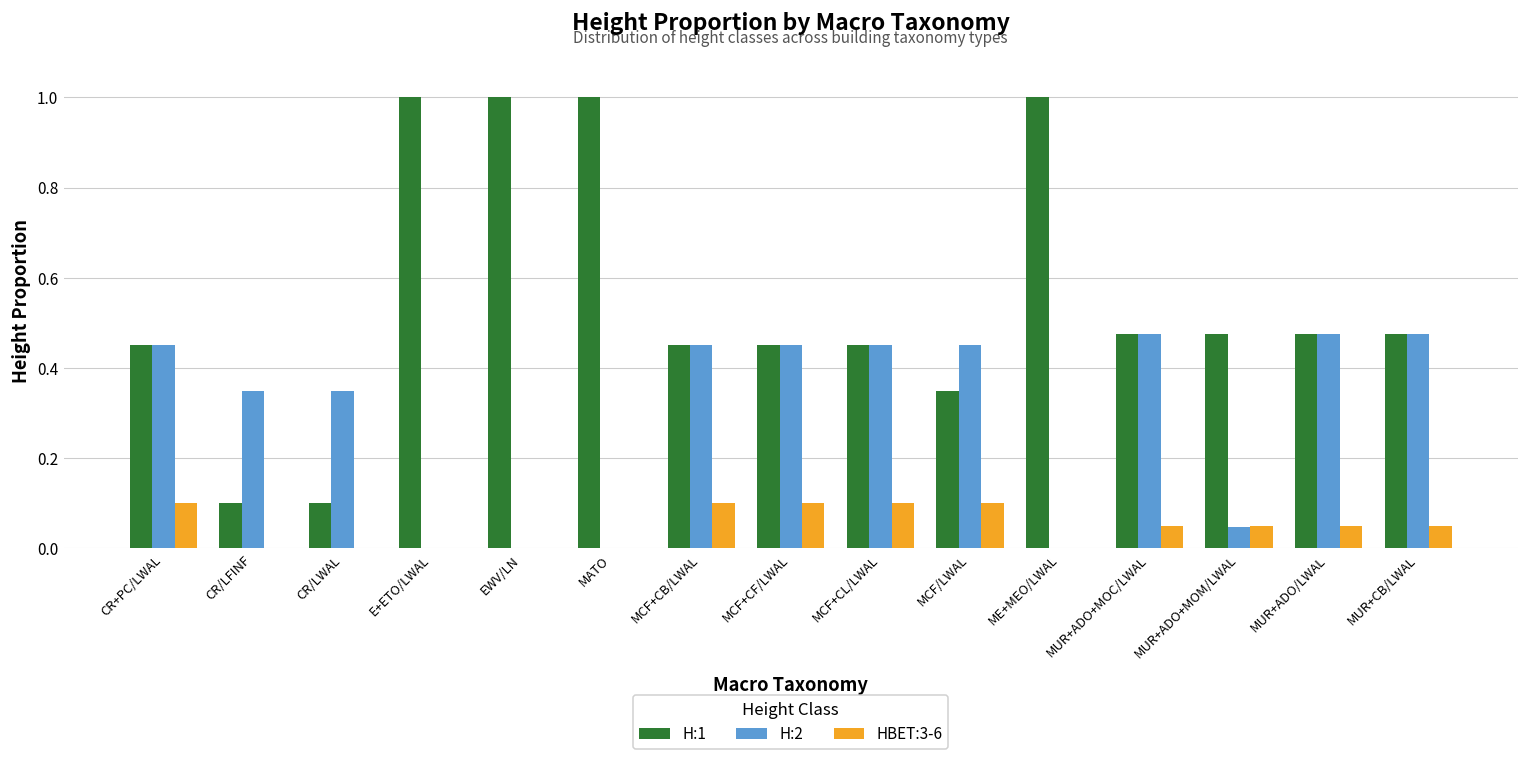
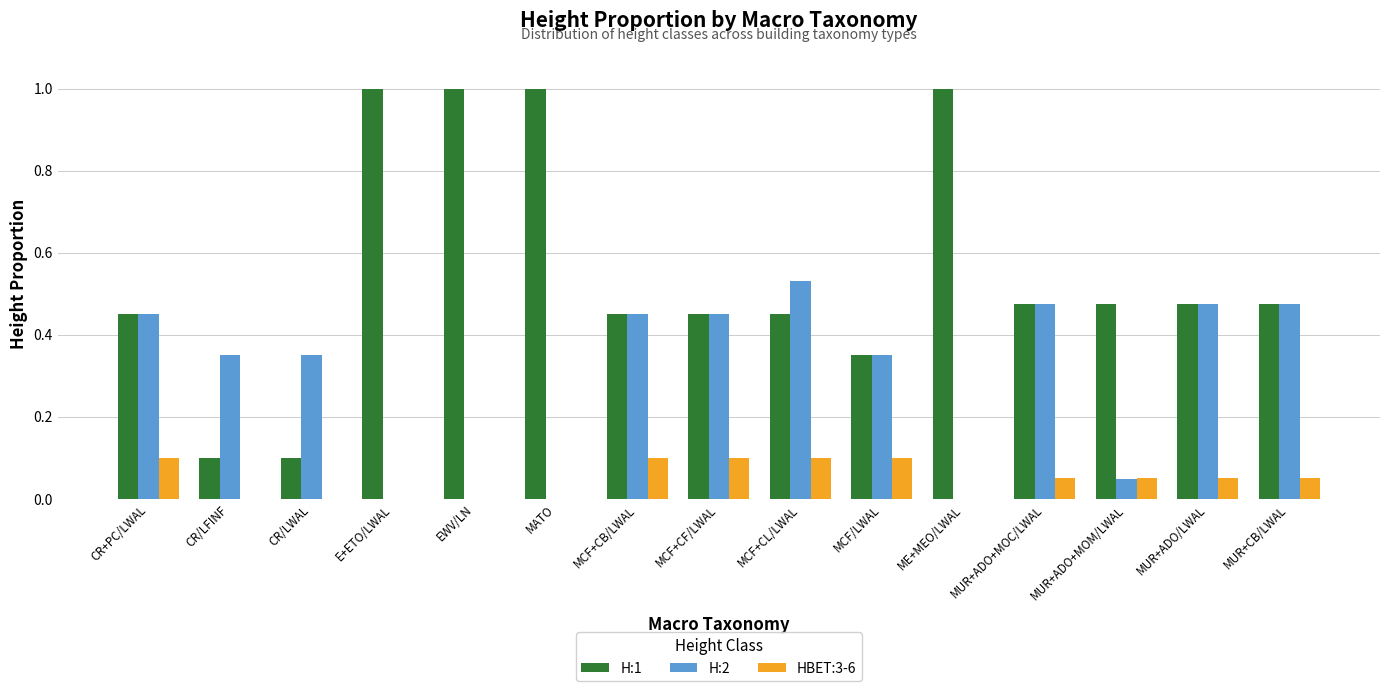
  {
    "H:1": {
      "CR+PC/LWAL": 0.45,
      "CR/LFINF": 0.10,
      "CR/LWAL": 0.10,
      "E+ETO/LWAL": 1.00,
      "EWV/LN": 1.00,
      "MATO": 1.00,
      "MCF+CB/LWAL": 0.45,
      "MCF+CF/LWAL": 0.45,
      "MCF+CL/LWAL": 0.45,
      "MCF/LWAL": 0.35,
      "ME+MEO/LWAL": 1.00,
      "MUR+ADO+MOC/LWAL": 0.48,
      "MUR+ADO+MOM/LWAL": 0.48,
      "MUR+ADO/LWAL": 0.48,
      "MUR+CB/LWAL": 0.48
    },
    "H:2": {
      "CR+PC/LWAL": 0.45,
      "CR/LFINF": 0.35,
      "CR/LWAL": 0.35,
      "E+ETO/LWAL": 0.00,
      "EWV/LN": 0.00,
      "MATO": 0.00,
      "MCF+CB/LWAL": 0.45,
      "MCF+CF/LWAL": 0.45,
-     "MCF+CL/LWAL": 0.45,
-     "MCF/LWAL": 0.45,
+     "MCF+CL/LWAL": 0.53,
+     "MCF/LWAL": 0.35,
      "ME+MEO/LWAL": 0.00,
      "MUR+ADO+MOC/LWAL": 0.48,
      "MUR+ADO+MOM/LWAL": 0.05,
      "MUR+ADO/LWAL": 0.48,
      "MUR+CB/LWAL": 0.48
    },
    "HBET:3-6": {
      "CR+PC/LWAL": 0.10,
      "CR/LFINF": 0.00,
      "CR/LWAL": 0.00,
      "E+ETO/LWAL": 0.00,
      "EWV/LN": 0.00,
      "MATO": 0.00,
      "MCF+CB/LWAL": 0.10,
      "MCF+CF/LWAL": 0.10,
      "MCF+CL/LWAL": 0.10,
      "MCF/LWAL": 0.10,
      "ME+MEO/LWAL": 0.00,
      "MUR+ADO+MOC/LWAL": 0.05,
      "MUR+ADO+MOM/LWAL": 0.05,
      "MUR+ADO/LWAL": 0.05,
      "MUR+CB/LWAL": 0.05
    }
  }
